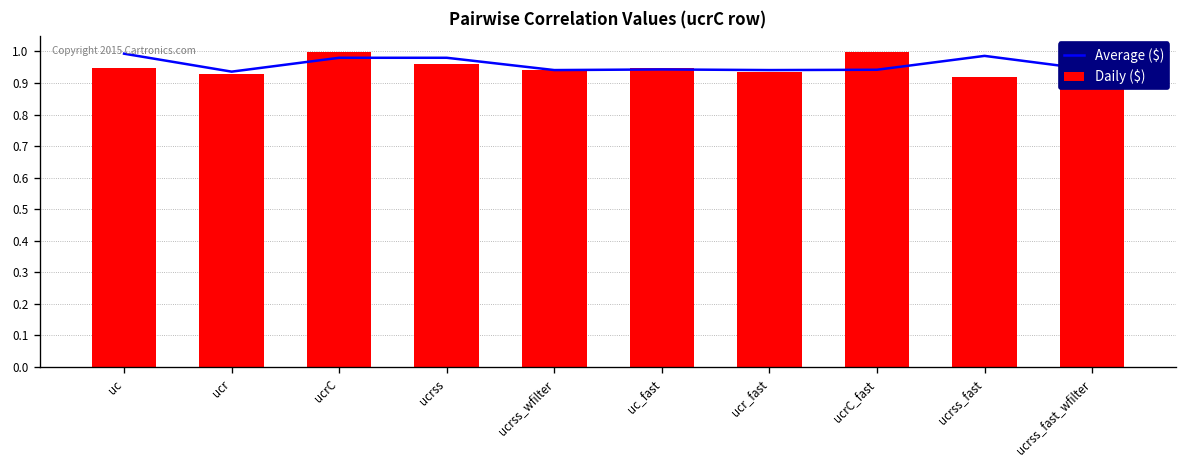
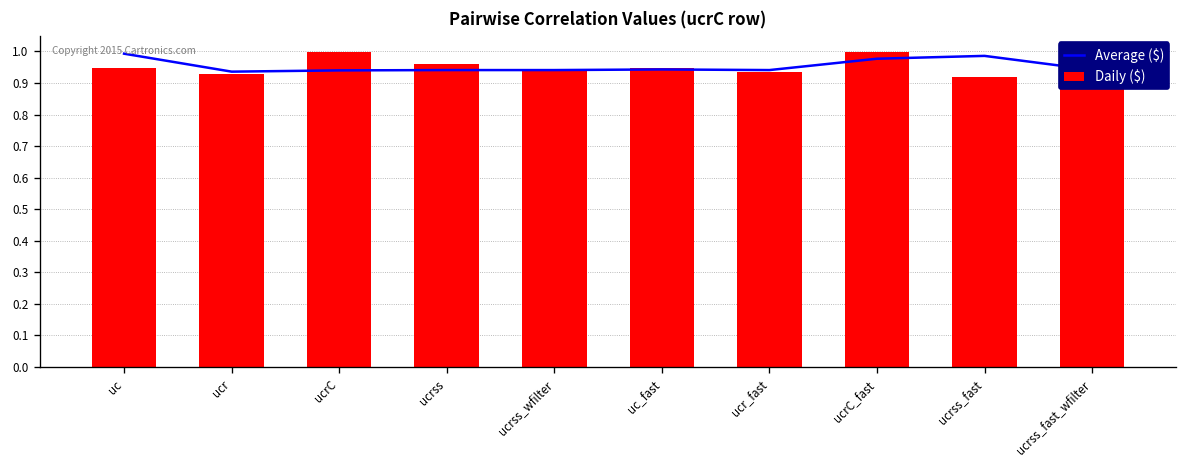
  {
    "Daily ($)": {
      "uc": 0.95,
      "ucr": 0.93,
      "ucrC": 1.00,
      "ucrss": 0.96,
      "ucrss_wfilter": 0.94,
      "uc_fast": 0.95,
      "ucr_fast": 0.93,
      "ucrC_fast": 1.00,
      "ucrss_fast": 0.92
    },
    "Average ($)": {
      "ucr": 0.94,
-     "ucrC": 0.98,
-     "ucrss": 0.98,
+     "ucrC": 0.94,
+     "ucrss": 0.94,
      "ucrss_wfilter": 0.94,
      "uc_fast": 0.94,
      "ucr_fast": 0.94,
-     "ucrC_fast": 0.94,
+     "ucrC_fast": 0.98,
      "ucrss_fast": 0.99
    }
  }
